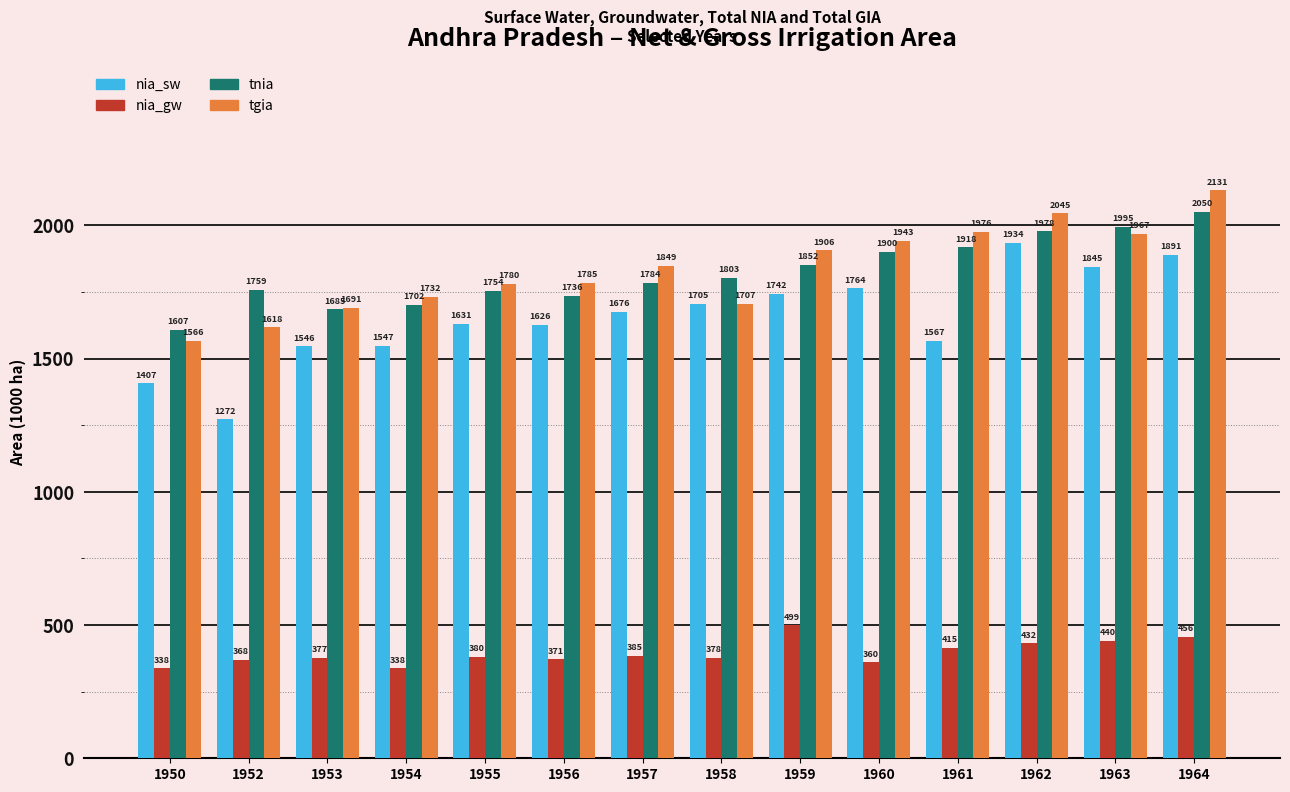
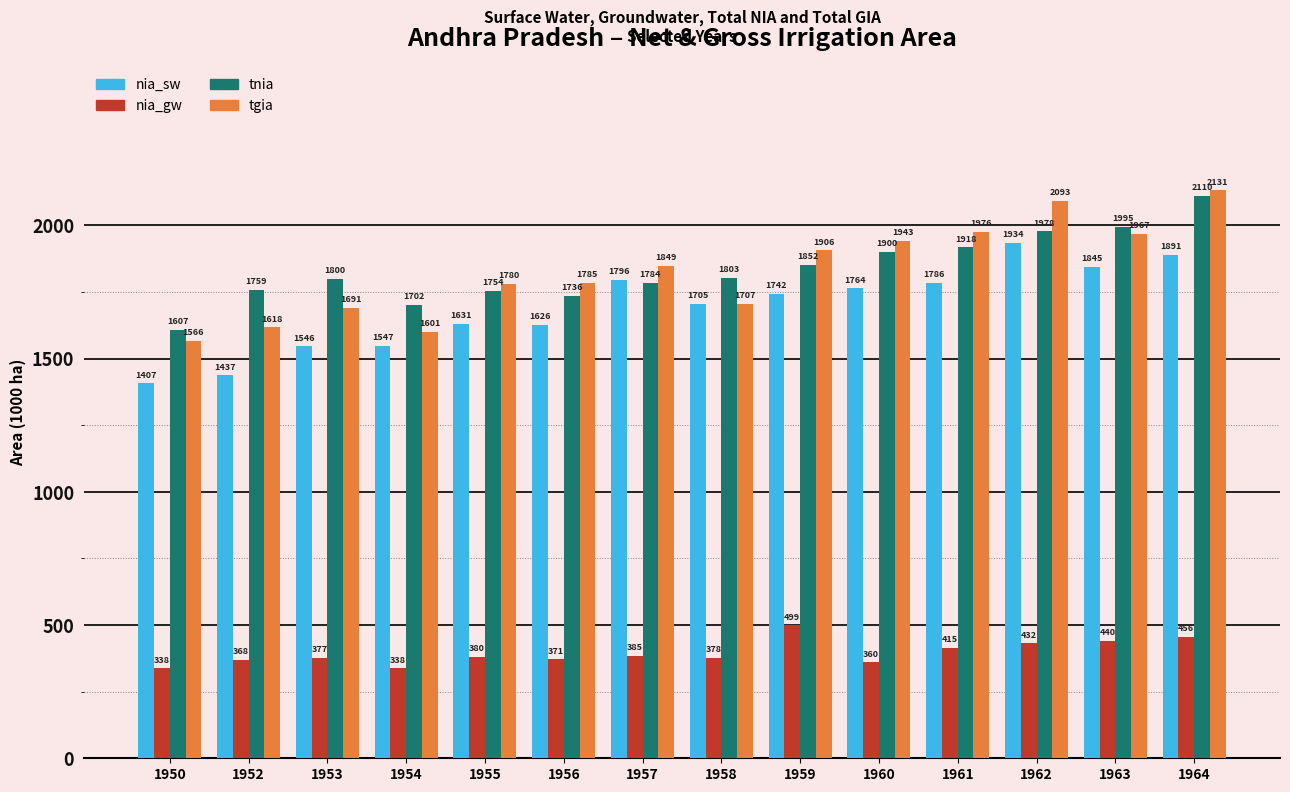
  {
    "nia_sw": {
      "1950": 1407,
-     "1952": 1272,
+     "1952": 1437,
      "1953": 1546,
      "1954": 1547,
      "1955": 1631,
      "1956": 1626,
-     "1957": 1676,
+     "1957": 1796,
      "1958": 1705,
      "1959": 1742,
      "1960": 1764,
-     "1961": 1567,
+     "1961": 1786,
      "1962": 1934,
      "1963": 1845,
      "1964": 1891
    },
    "nia_gw": {
      "1950": 338,
      "1952": 368,
      "1953": 377,
      "1954": 338,
      "1955": 380,
      "1956": 371,
      "1957": 385,
      "1958": 378,
      "1959": 499,
      "1960": 360,
      "1961": 415,
      "1962": 432,
      "1963": 440,
      "1964": 456
    },
    "tnia": {
      "1950": 1607,
      "1952": 1759,
-     "1953": 1685,
+     "1953": 1800,
      "1954": 1702,
      "1955": 1754,
      "1956": 1736,
      "1957": 1784,
      "1958": 1803,
      "1959": 1852,
      "1960": 1900,
      "1961": 1918,
      "1962": 1978,
      "1963": 1995,
-     "1964": 2050
+     "1964": 2110
    },
    "tgia": {
      "1950": 1566,
      "1952": 1618,
-     "1954": 1732,
+     "1954": 1601,
      "1955": 1780,
      "1956": 1785,
      "1957": 1849,
      "1958": 1707,
      "1959": 1906,
      "1960": 1943,
      "1961": 1976,
-     "1962": 2045,
+     "1962": 2093,
      "1963": 1967,
      "1964": 2131
    }
  }
